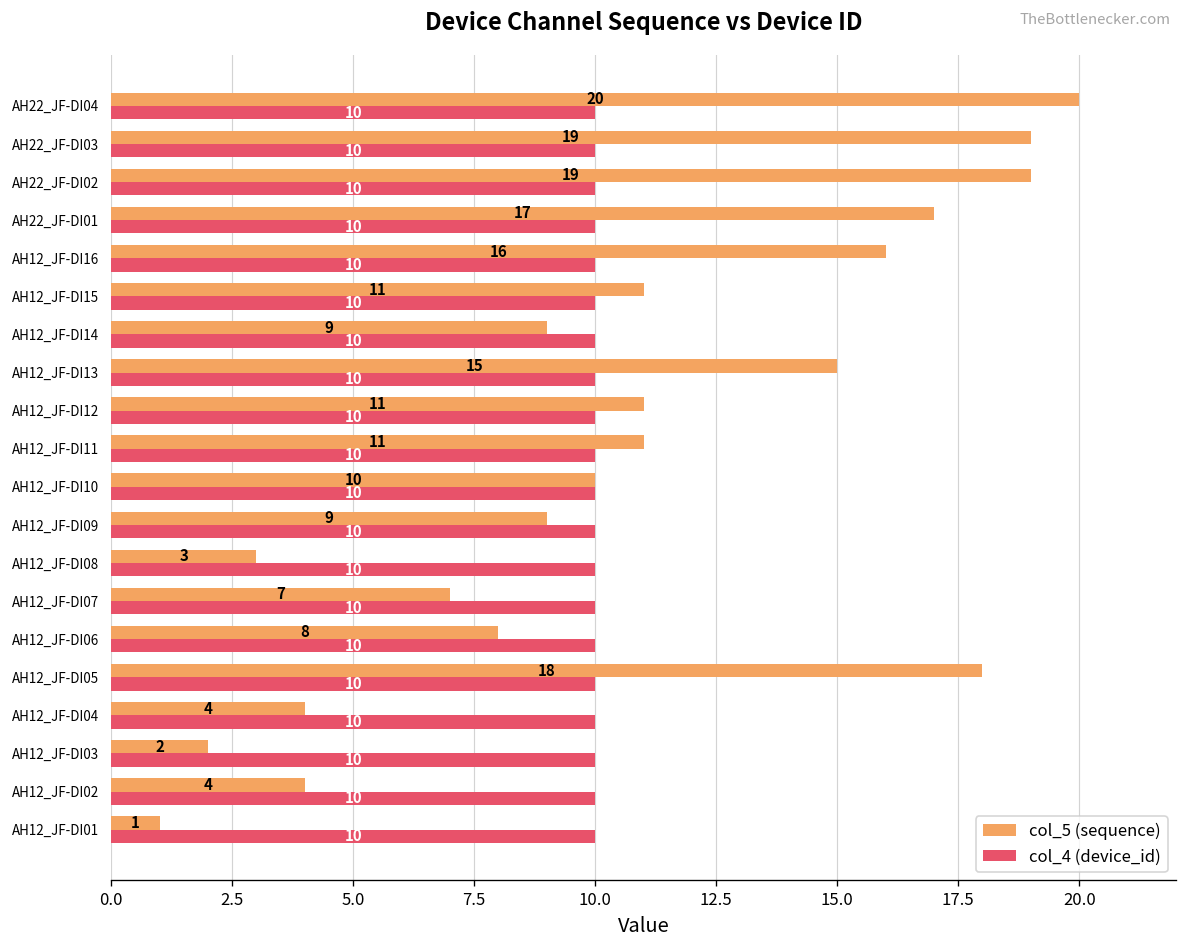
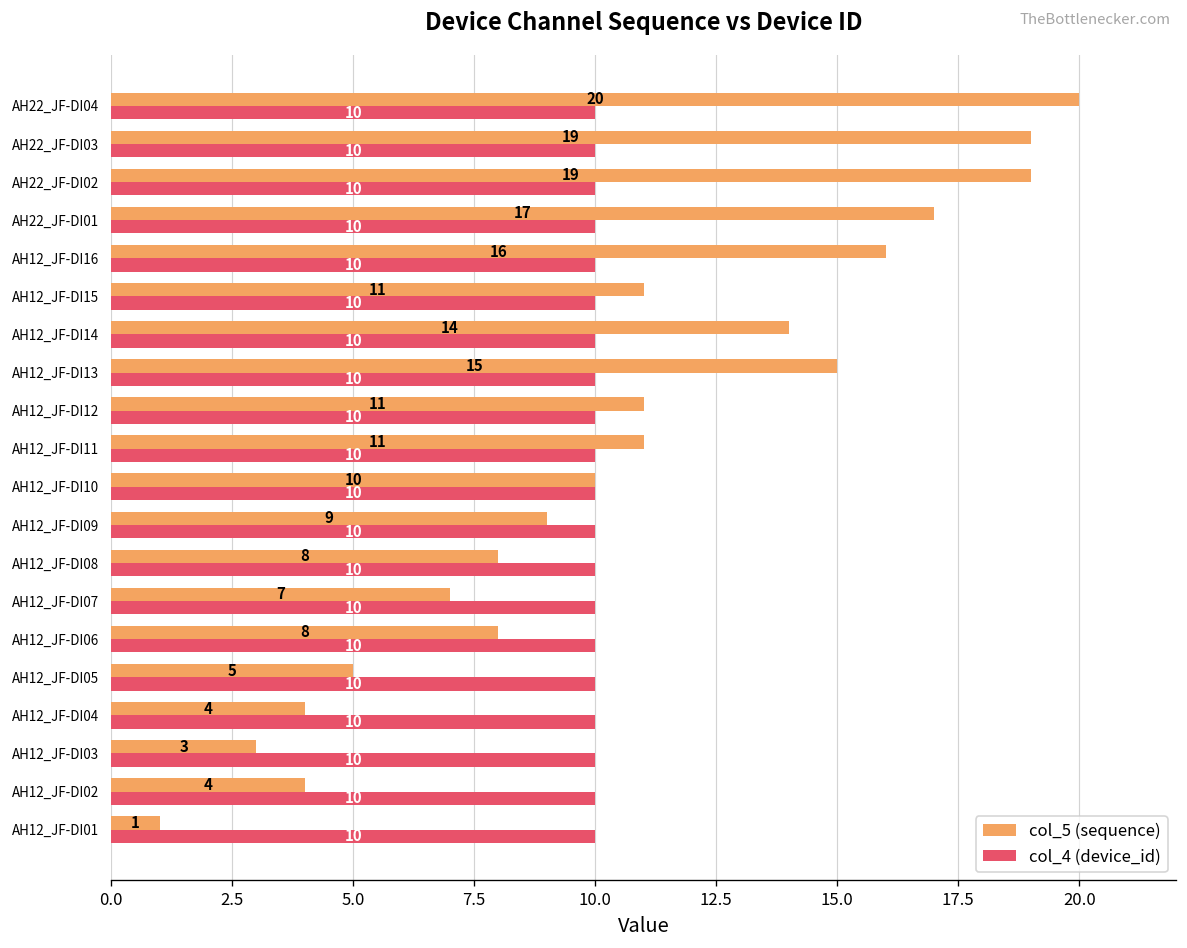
  {
    "col_5 (sequence)": {
      "AH22_JF-DI04": 20,
      "AH22_JF-DI03": 19,
      "AH22_JF-DI02": 19,
      "AH22_JF-DI01": 17,
      "AH12_JF-DI16": 16,
      "AH12_JF-DI15": 11,
-     "AH12_JF-DI14": 9,
+     "AH12_JF-DI14": 14,
      "AH12_JF-DI13": 15,
      "AH12_JF-DI12": 11,
      "AH12_JF-DI11": 11,
      "AH12_JF-DI10": 10,
      "AH12_JF-DI09": 9,
-     "AH12_JF-DI08": 3,
+     "AH12_JF-DI08": 8,
      "AH12_JF-DI07": 7,
      "AH12_JF-DI06": 8,
-     "AH12_JF-DI05": 18,
+     "AH12_JF-DI05": 5,
      "AH12_JF-DI04": 4,
-     "AH12_JF-DI03": 2,
+     "AH12_JF-DI03": 3,
      "AH12_JF-DI02": 4,
      "AH12_JF-DI01": 1
    },
    "col_4 (device_id)": {
      "AH22_JF-DI04": 10,
      "AH22_JF-DI03": 10,
      "AH22_JF-DI02": 10,
      "AH22_JF-DI01": 10,
      "AH12_JF-DI16": 10,
      "AH12_JF-DI15": 10,
      "AH12_JF-DI14": 10,
      "AH12_JF-DI13": 10,
      "AH12_JF-DI12": 10,
      "AH12_JF-DI11": 10,
      "AH12_JF-DI10": 10,
      "AH12_JF-DI09": 10,
      "AH12_JF-DI08": 10,
      "AH12_JF-DI07": 10,
      "AH12_JF-DI06": 10,
      "AH12_JF-DI05": 10,
      "AH12_JF-DI04": 10,
      "AH12_JF-DI03": 10,
      "AH12_JF-DI02": 10,
      "AH12_JF-DI01": 10
    }
  }
